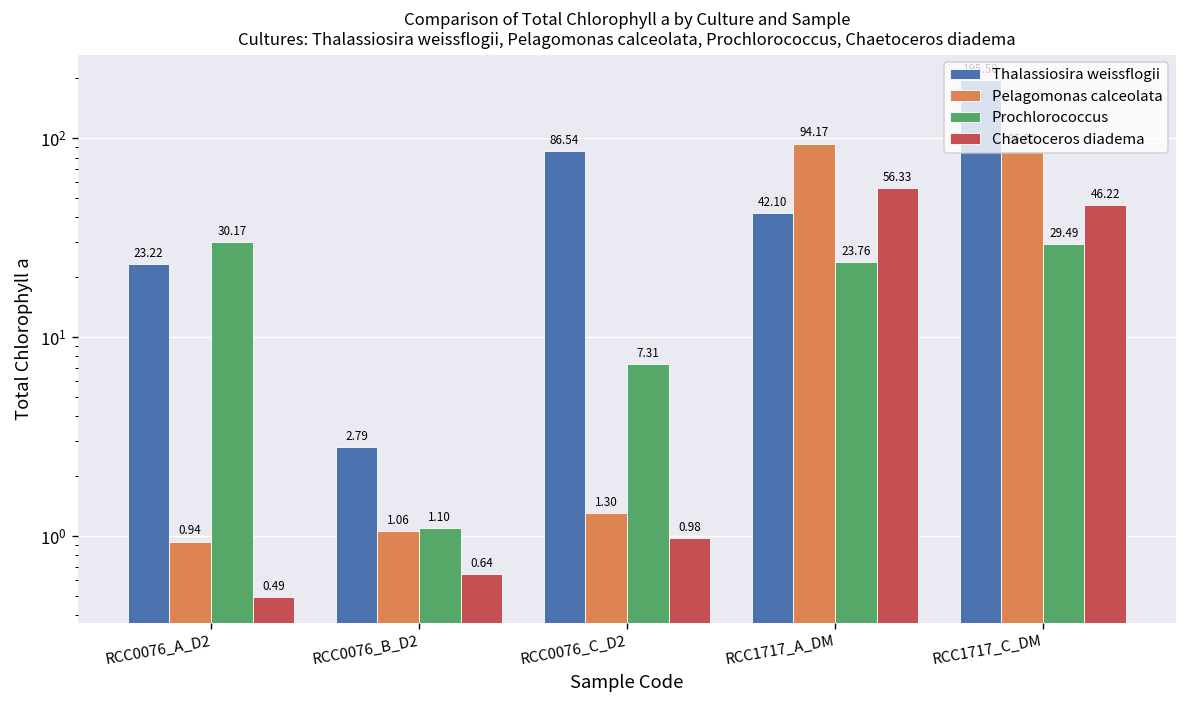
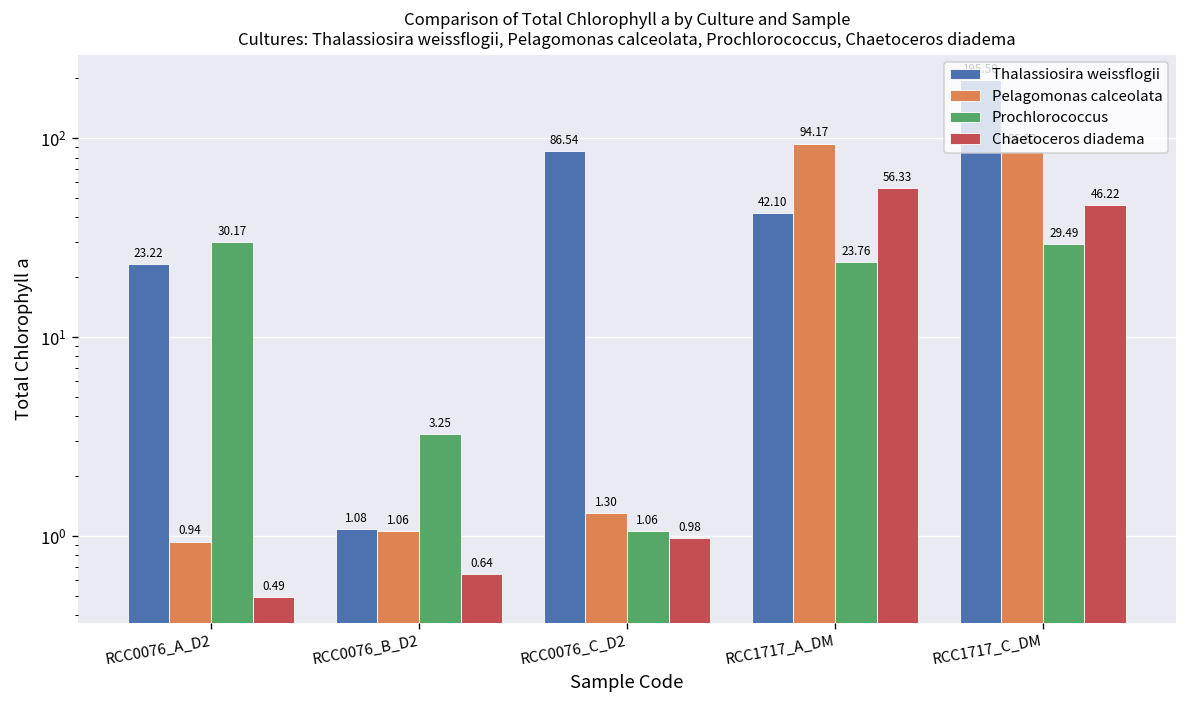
  {
    "Thalassiosira weissflogii": {
      "RCC0076_A_D2": 23.22,
-     "RCC0076_B_D2": 2.79,
+     "RCC0076_B_D2": 1.08,
      "RCC0076_C_D2": 86.54,
      "RCC1717_A_DM": 42.10
    },
    "Prochlorococcus": {
      "RCC0076_A_D2": 30.17,
-     "RCC0076_B_D2": 1.10,
-     "RCC0076_C_D2": 7.31,
+     "RCC0076_B_D2": 3.25,
+     "RCC0076_C_D2": 1.06,
      "RCC1717_A_DM": 23.76,
      "RCC1717_C_DM": 29.49
    }
  }
